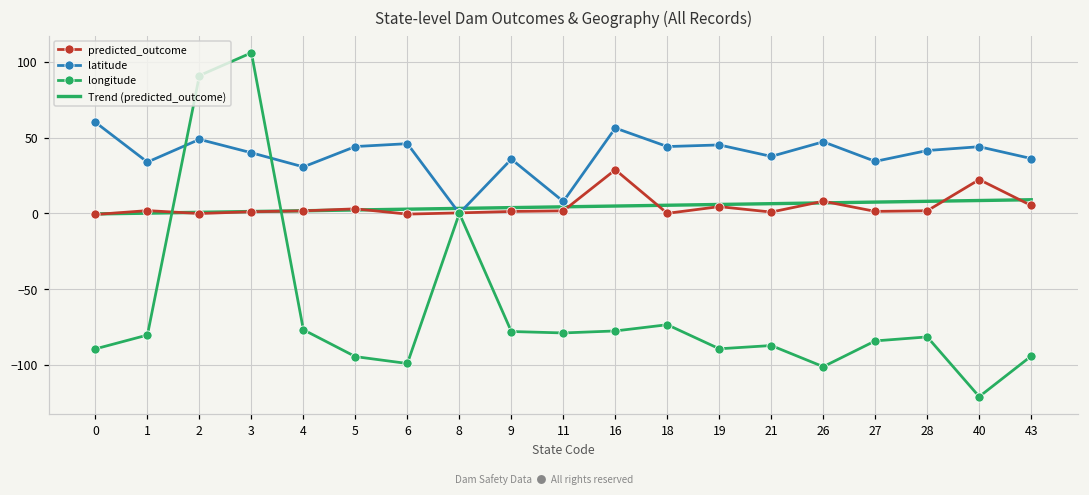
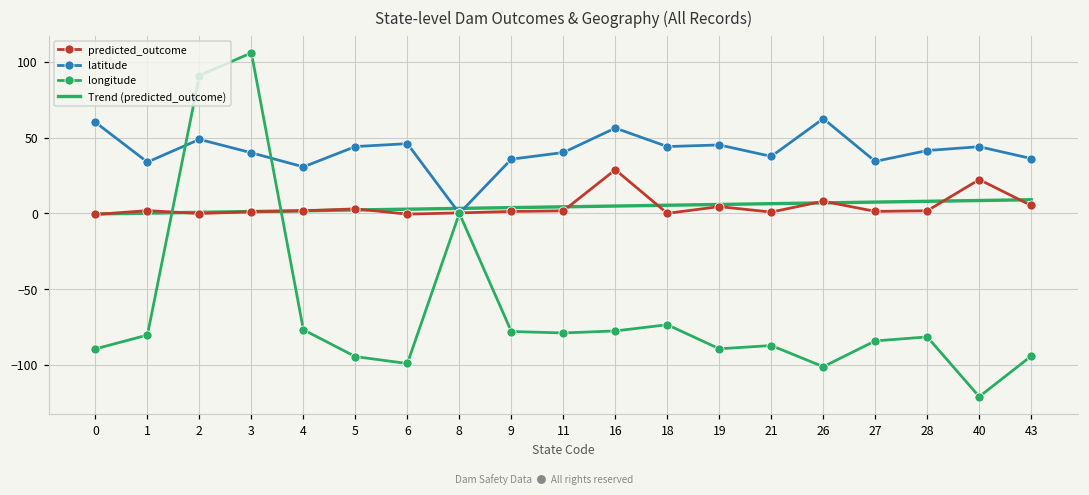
  {
    "predicted_outcome": {
      "6": 0,
      "9": 1,
      "11": 2,
      "16": 29,
      "18": 0,
      "21": 1,
      "27": 1,
      "28": 2,
      "40": 22,
      "43": 5
    },
    "latitude": {
      "0": 60,
      "1": 34,
      "2": 49,
      "3": 40,
      "4": 31,
      "5": 44,
      "6": 46,
      "9": 36,
-     "11": 8,
+     "11": 40,
      "16": 56,
      "18": 44,
      "19": 45,
      "21": 38,
-     "26": 47,
+     "26": 63,
      "27": 34,
      "28": 41,
      "40": 44,
      "43": 36
    }
  }
